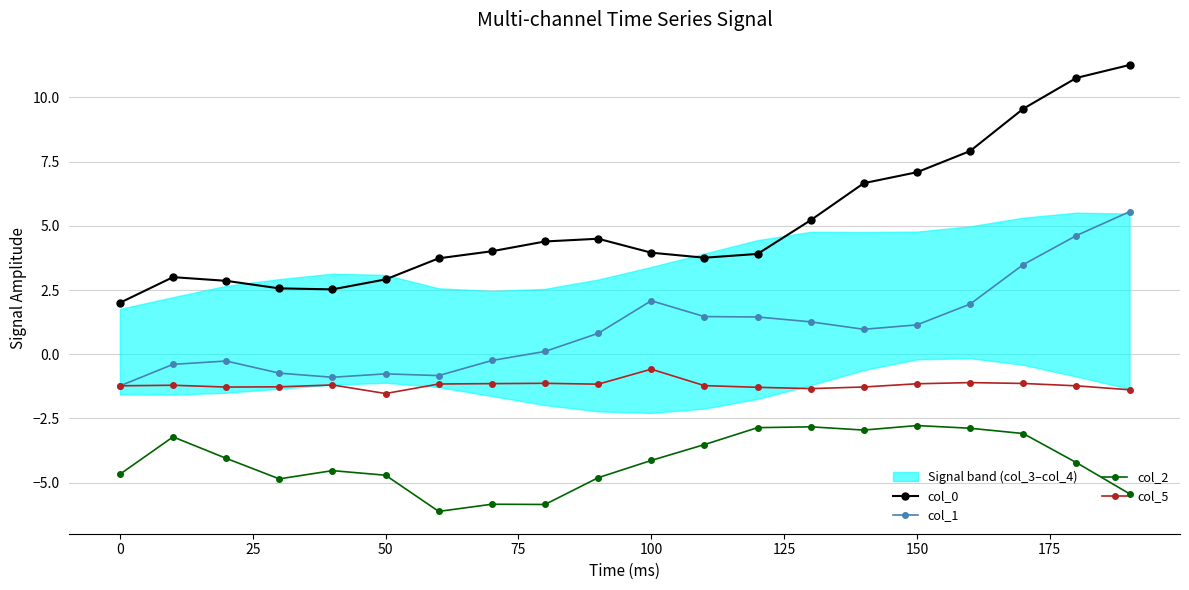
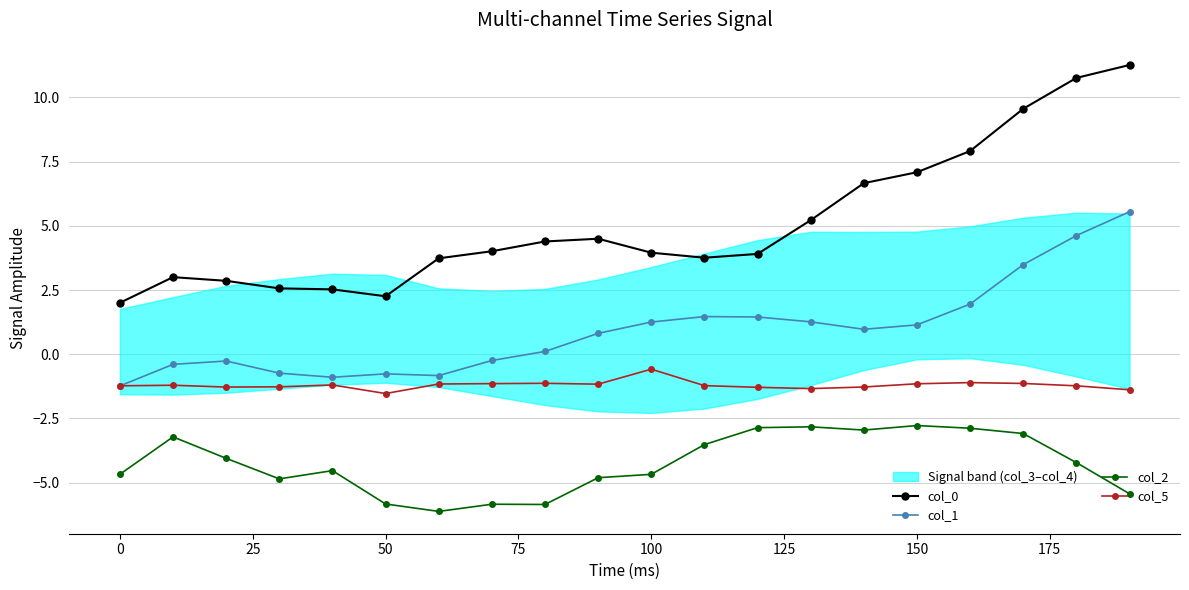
  {
    "col_0": {
      "0": 2.0,
-     "50": 2.9,
+     "50": 2.3,
      "100": 4.0,
      "150": 7.1
    },
    "col_1": {
      "50": -0.8,
-     "100": 2.1,
+     "100": 1.3,
      "150": 1.1
    },
    "col_2": {
      "0": -4.7,
-     "50": -4.7,
-     "100": -4.1,
+     "50": -5.8,
+     "100": -4.7,
      "150": -2.8
    },
    "col_5": {
      "50": -1.5,
      "100": -0.6,
      "150": -1.1
    }
  }
